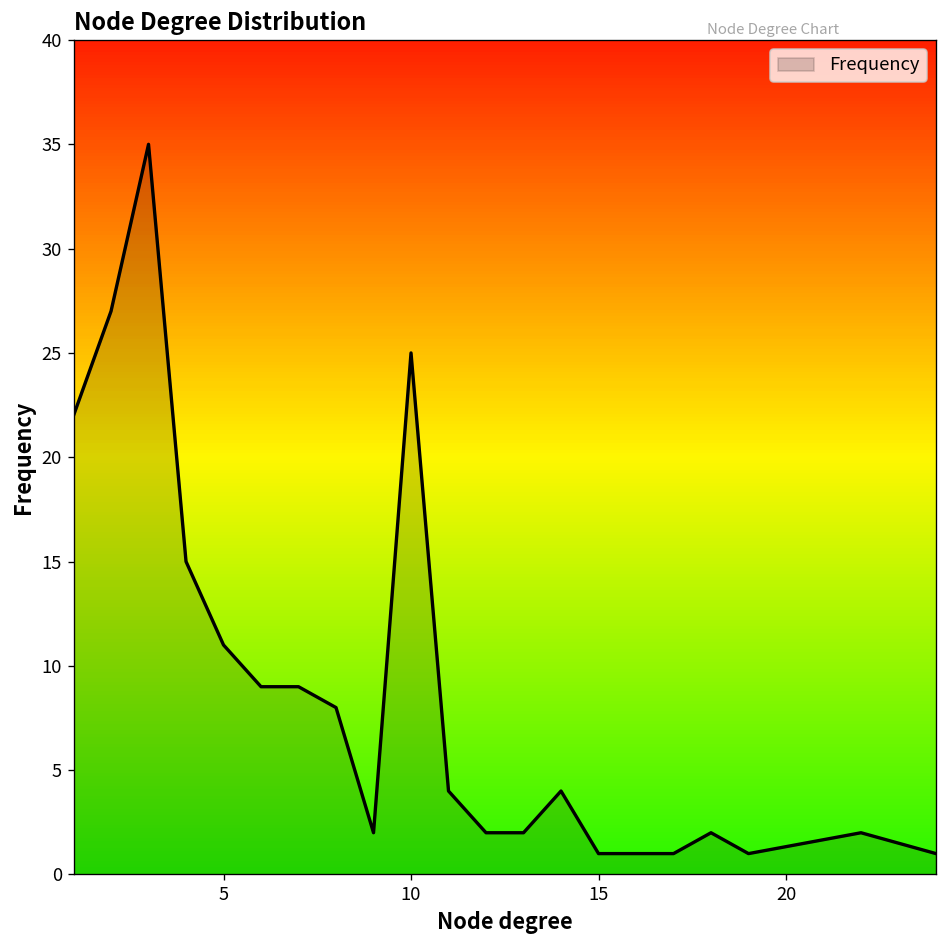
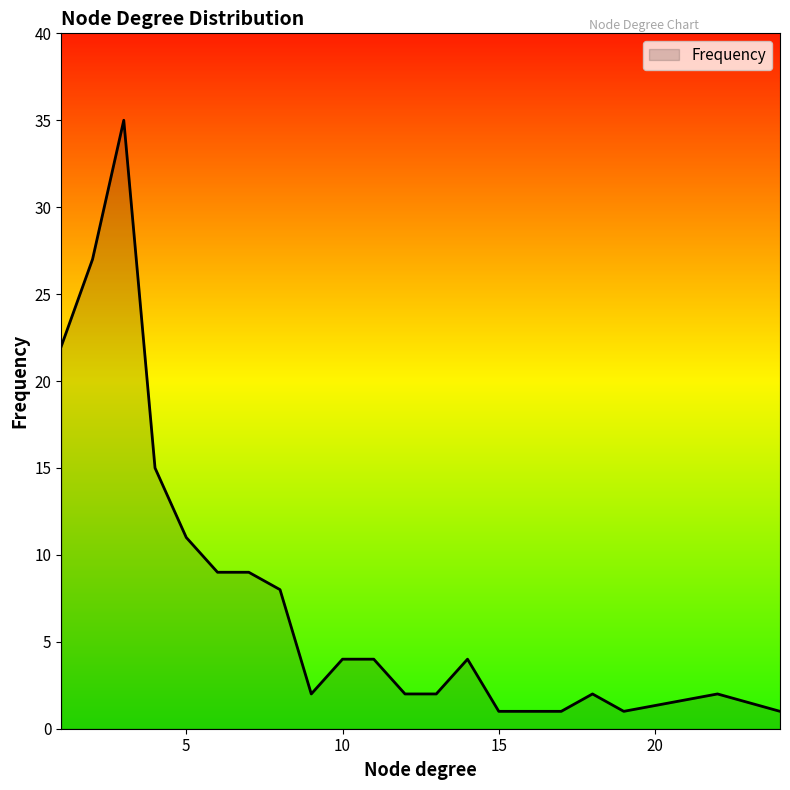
  {
    "5": 11,
-   "10": 25,
+   "10": 4,
    "15": 1
  }
